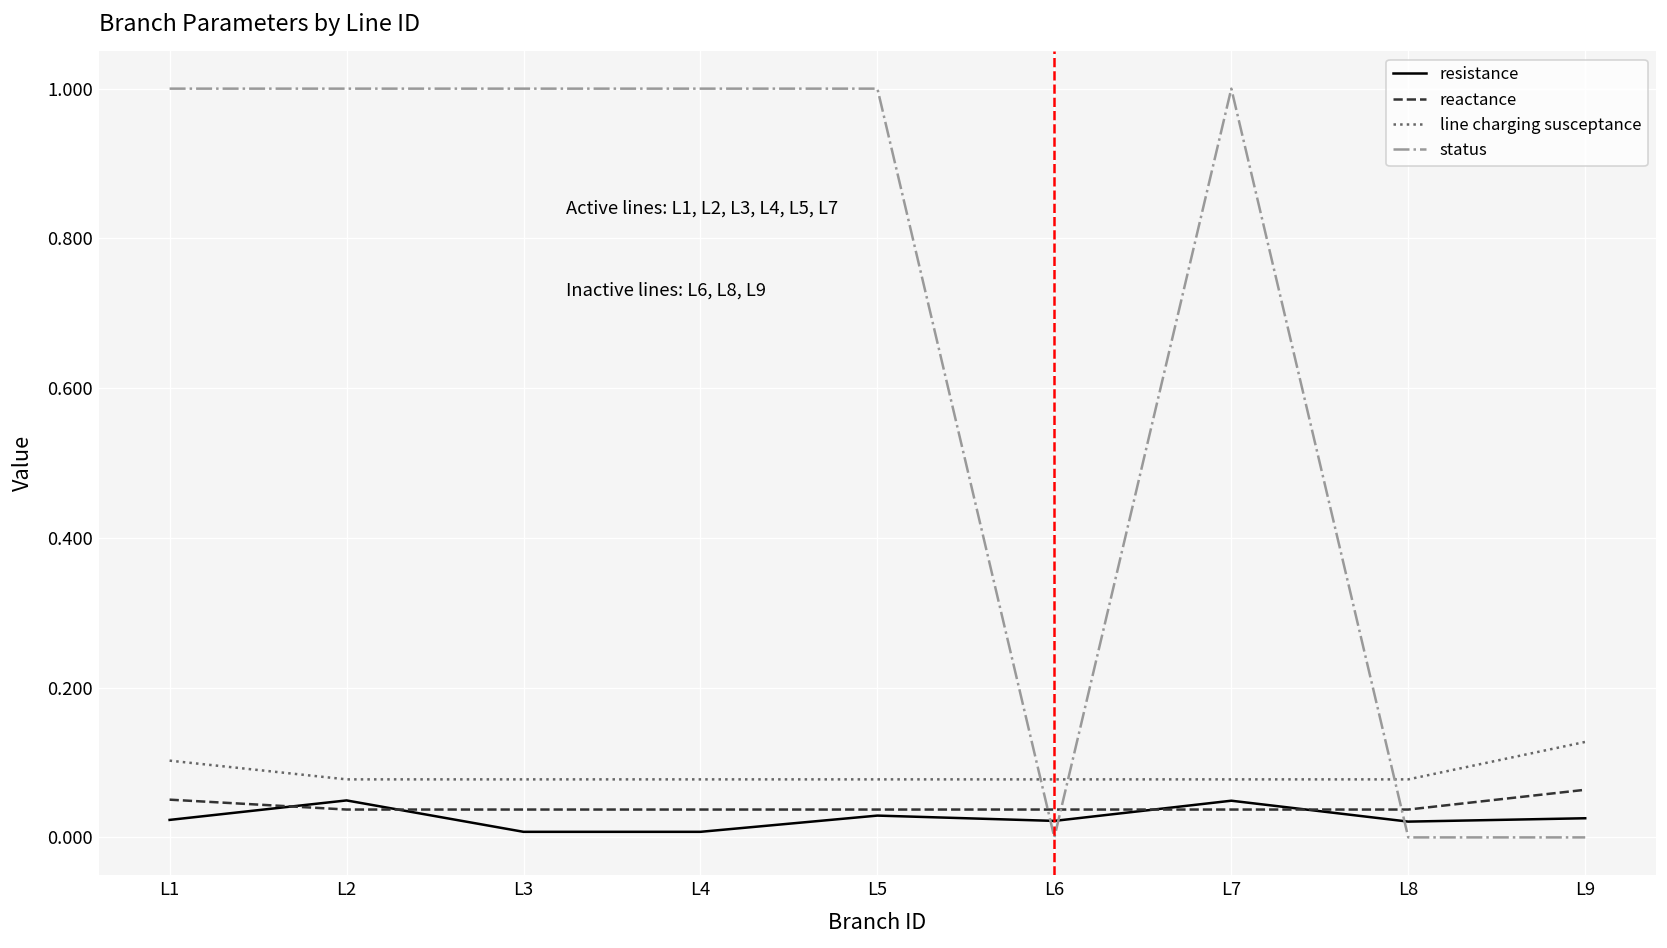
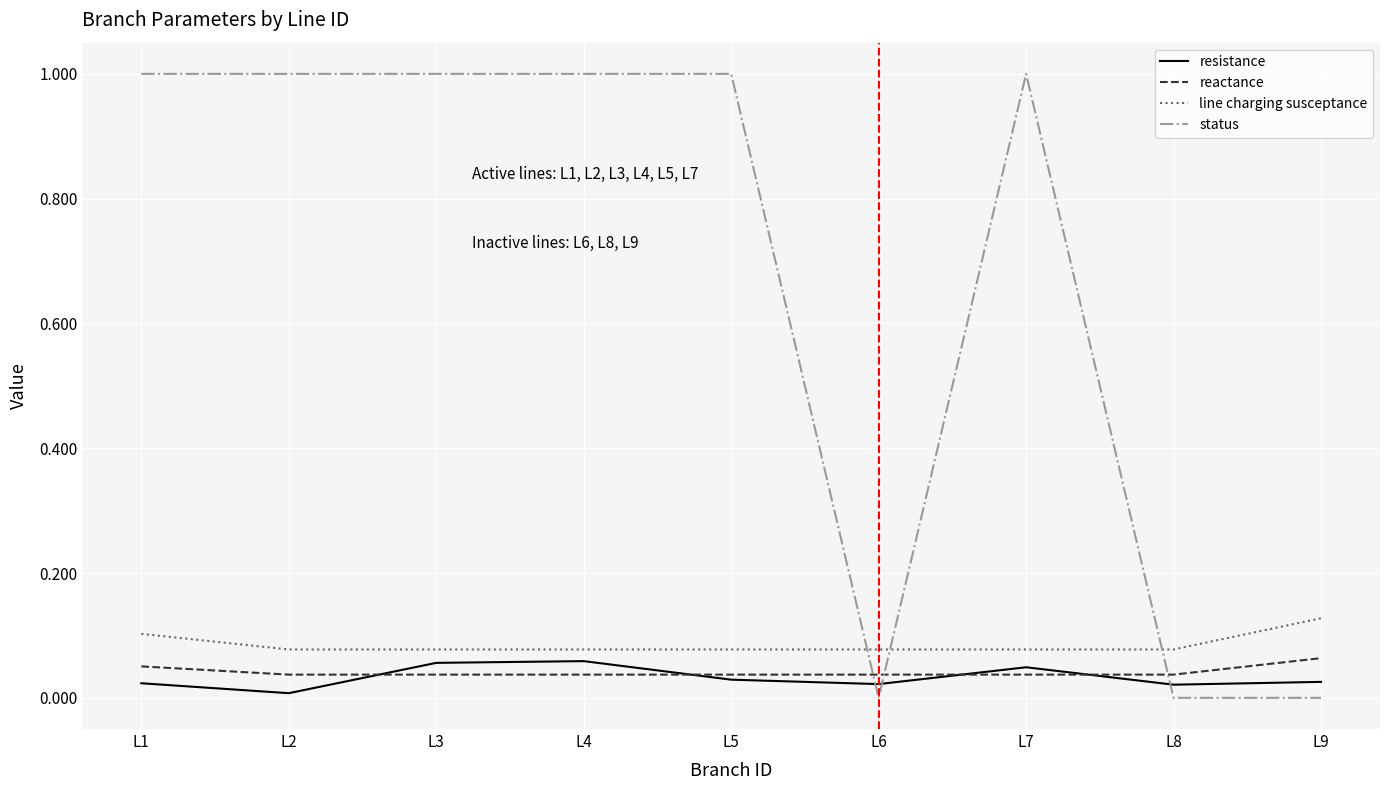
  {
    "resistance": {
      "L1": 0.02,
-     "L2": 0.05,
-     "L3": 0.01,
-     "L4": 0.01,
+     "L2": 0.01,
+     "L3": 0.06,
+     "L4": 0.06,
      "L5": 0.03,
      "L6": 0.02,
      "L7": 0.05,
      "L8": 0.02,
      "L9": 0.03
    },
    "reactance": {
      "L1": 0.05,
      "L2": 0.04,
      "L3": 0.04,
      "L4": 0.04,
      "L5": 0.04,
      "L6": 0.04,
      "L7": 0.04,
      "L8": 0.04,
      "L9": 0.06
    },
    "line charging susceptance": {
      "L1": 0.10,
      "L2": 0.08,
      "L3": 0.08,
      "L4": 0.08,
      "L5": 0.08,
      "L6": 0.08,
      "L7": 0.08,
      "L8": 0.08,
      "L9": 0.13
    },
    "status": {
      "L1": 1.00,
      "L2": 1.00,
      "L3": 1.00,
      "L4": 1.00,
      "L5": 1.00,
      "L6": 0.00,
      "L7": 1.00,
      "L8": 0.00,
      "L9": 0.00
    }
  }
